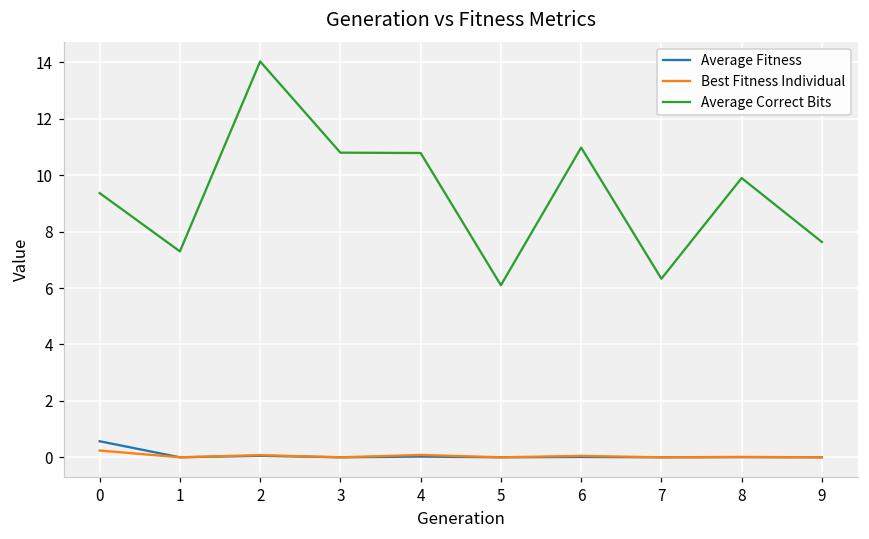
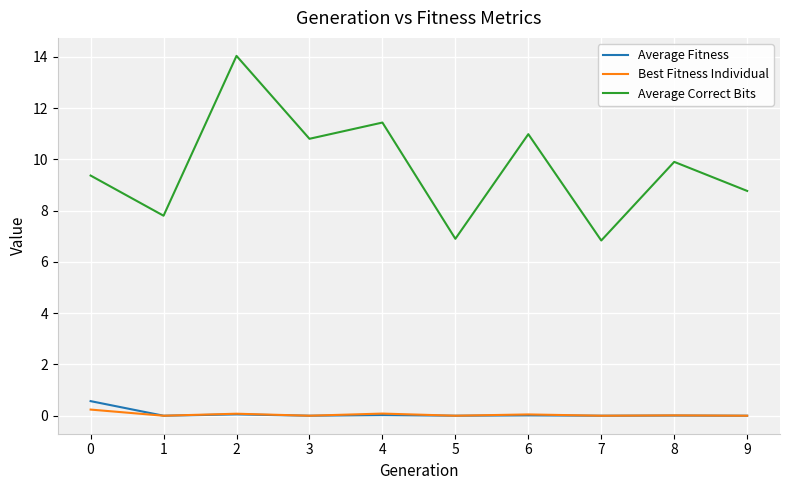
  {
    "Average Fitness": {
      "0": 0.6
    },
    "Best Fitness Individual": {
      "0": 0.2
    },
    "Average Correct Bits": {
      "0": 9.4,
-     "1": 7.3,
+     "1": 7.8,
      "2": 14.0,
      "3": 10.8,
-     "4": 10.8,
-     "5": 6.1,
+     "4": 11.4,
+     "5": 6.9,
      "6": 11.0,
-     "7": 6.3,
+     "7": 6.8,
      "8": 9.9,
-     "9": 7.6
+     "9": 8.8
    }
  }
